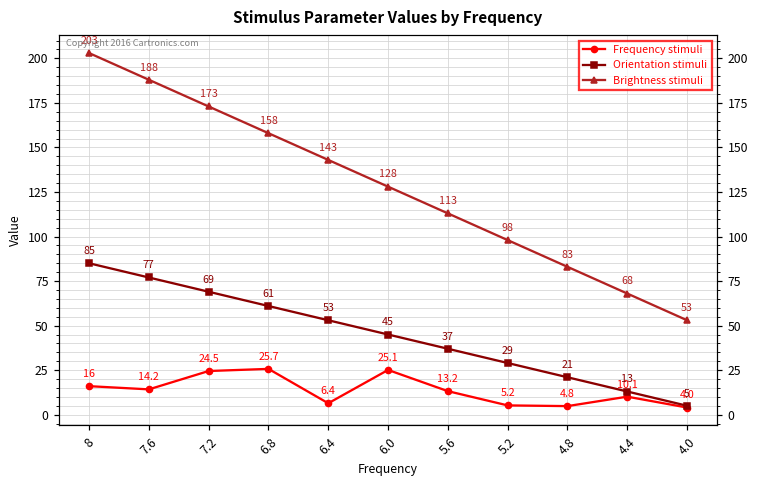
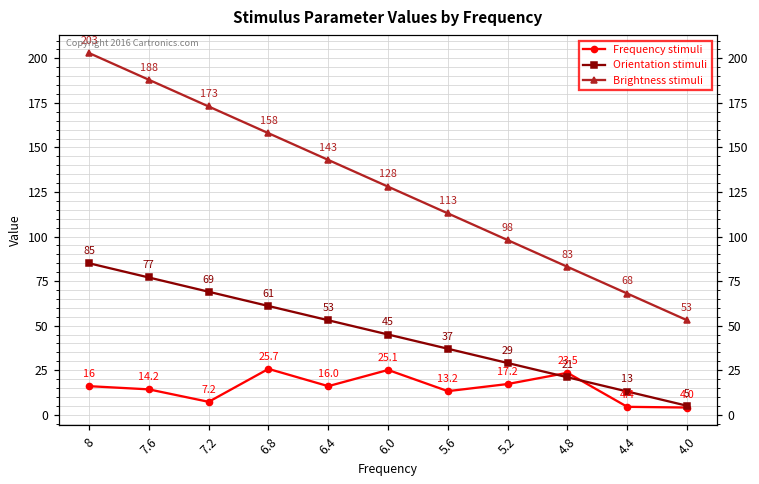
  {
    "Frequency stimuli": {
      "8": 16,
      "7.6": 14.2,
-     "7.2": 24.5,
+     "7.2": 7.2,
      "6.8": 25.7,
-     "6.4": 6.4,
+     "6.4": 16.0,
      "6.0": 25.1,
      "5.6": 13.2,
-     "5.2": 5.2,
-     "4.8": 4.8,
-     "4.4": 10.1
+     "5.2": 17.2,
+     "4.8": 23.5,
+     "4.4": 4.4
    },
    "Orientation stimuli": {
      "8": 85,
      "7.6": 77,
      "7.2": 69,
      "6.8": 61,
      "6.4": 53,
      "6.0": 45,
      "5.6": 37,
      "5.2": 29,
      "4.4": 13
    },
    "Brightness stimuli": {
      "7.6": 188,
      "7.2": 173,
      "6.8": 158,
      "6.4": 143,
      "6.0": 128,
      "5.6": 113,
      "5.2": 98,
      "4.8": 83,
      "4.4": 68,
      "4.0": 53
    }
  }
